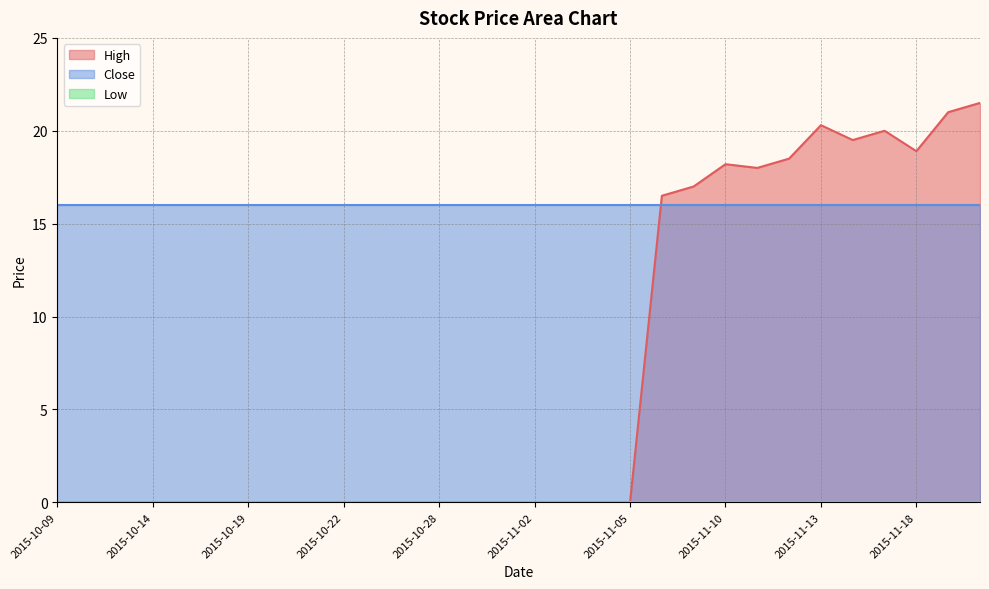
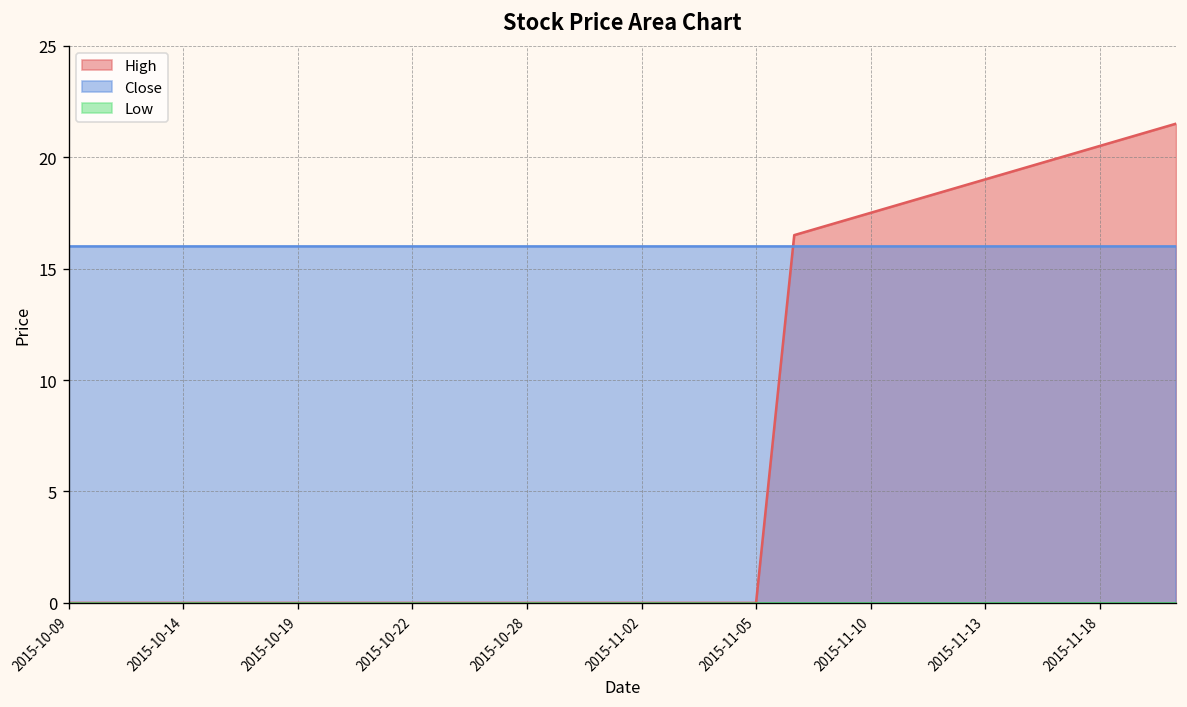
  {
    "High": {
-     "2015-11-10": 18.2,
-     "2015-11-13": 20.3,
-     "2015-11-18": 18.9
+     "2015-11-10": 17.5,
+     "2015-11-13": 19.0,
+     "2015-11-18": 20.5
    },
    "Close": {
      "2015-10-09": 16.0,
      "2015-10-14": 16.0,
      "2015-10-19": 16.0,
      "2015-10-22": 16.0,
      "2015-10-28": 16.0,
      "2015-11-02": 16.0,
      "2015-11-05": 16.0,
      "2015-11-10": 16.0,
      "2015-11-13": 16.0,
      "2015-11-18": 16.0
    },
    "Low": {
      "2015-11-10": 0.0,
      "2015-11-13": 0.0,
      "2015-11-18": 0.0
    }
  }
